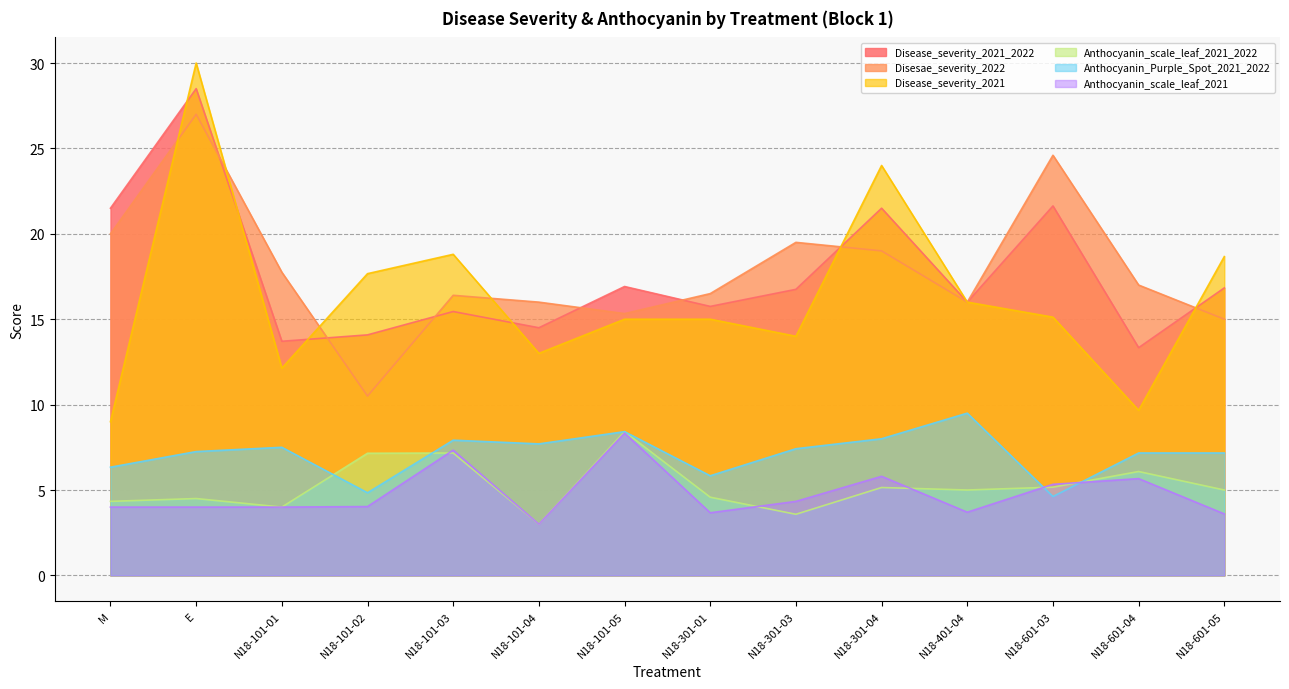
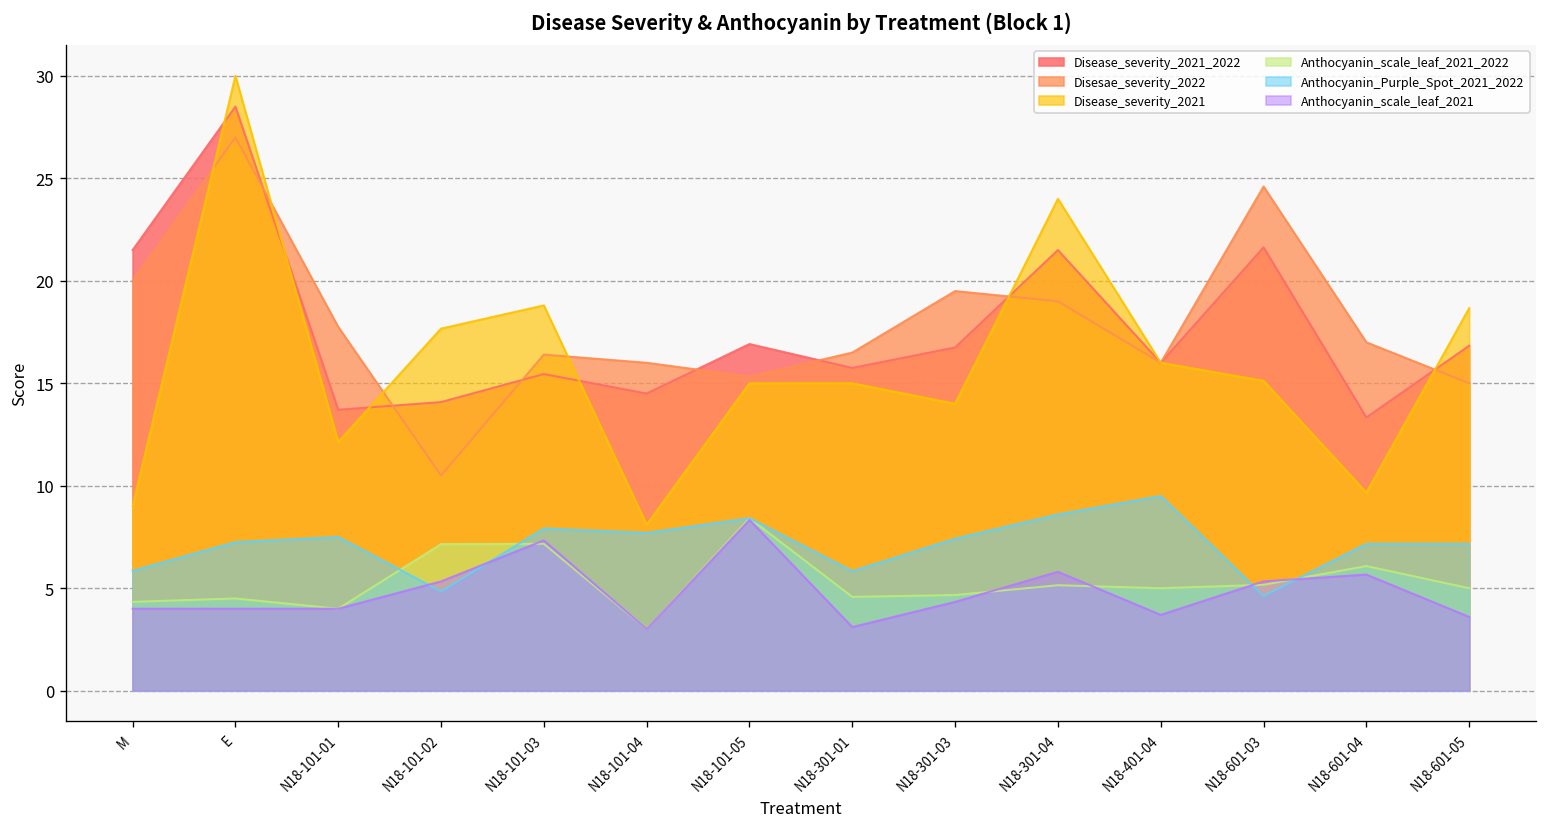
  {
    "Disease_severity_2021": {
      "M": 9.0,
      "E": 30.0,
      "N18-101-01": 12.1,
      "N18-101-02": 17.7,
      "N18-101-03": 18.8,
-     "N18-101-04": 13.0,
+     "N18-101-04": 8.1,
      "N18-101-05": 15.0,
      "N18-301-01": 15.0,
      "N18-301-03": 14.0,
      "N18-301-04": 24.0,
      "N18-601-03": 15.1,
      "N18-601-04": 9.7,
      "N18-601-05": 18.7
    },
    "Anthocyanin_scale_leaf_2021_2022": {
      "M": 4.3,
      "E": 4.5,
      "N18-101-02": 7.2,
      "N18-101-03": 7.2,
      "N18-301-01": 4.6,
-     "N18-301-03": 3.6,
+     "N18-301-03": 4.7,
      "N18-301-04": 5.1,
      "N18-401-04": 5.0,
      "N18-601-03": 5.2,
      "N18-601-04": 6.1,
      "N18-601-05": 5.0
    },
    "Anthocyanin_Purple_Spot_2021_2022": {
-     "M": 6.3,
+     "M": 5.9,
      "E": 7.3,
      "N18-101-01": 7.5,
      "N18-101-02": 4.8,
      "N18-101-03": 7.9,
      "N18-101-04": 7.7,
      "N18-301-01": 5.8,
      "N18-301-03": 7.4,
-     "N18-301-04": 8.0,
+     "N18-301-04": 8.6,
      "N18-401-04": 9.5,
      "N18-601-03": 4.6,
      "N18-601-04": 7.2,
      "N18-601-05": 7.2
    },
    "Anthocyanin_scale_leaf_2021": {
      "M": 4.0,
      "E": 4.0,
-     "N18-101-02": 4.0,
+     "N18-101-02": 5.3,
      "N18-101-03": 7.3,
-     "N18-301-01": 3.7,
+     "N18-301-01": 3.1,
      "N18-301-03": 4.3,
      "N18-301-04": 5.8,
      "N18-401-04": 3.7,
      "N18-601-03": 5.3,
      "N18-601-04": 5.7,
      "N18-601-05": 3.6
    }
  }
